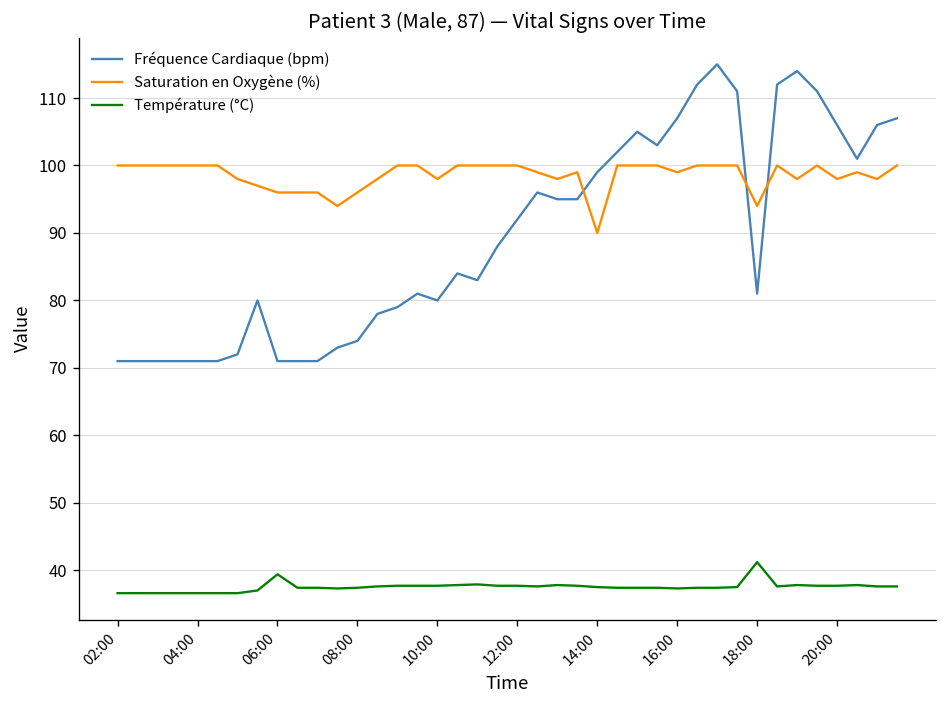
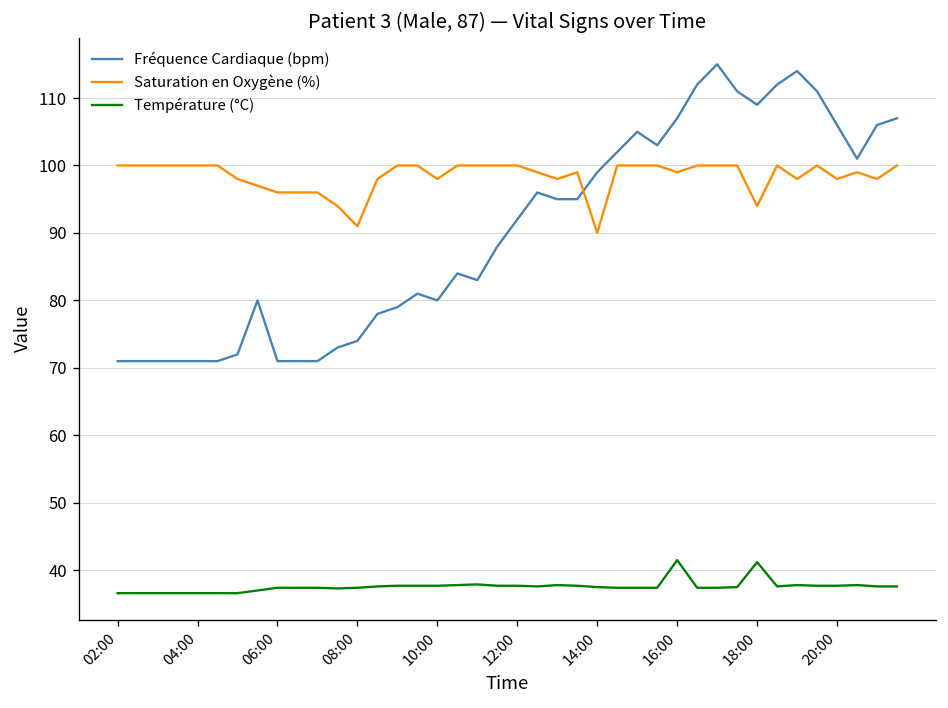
  {
    "Fréquence Cardiaque (bpm)": {
      "02:00": 71,
      "04:00": 71,
      "06:00": 71,
      "08:00": 74,
      "10:00": 80,
      "12:00": 92,
      "14:00": 99,
      "16:00": 107,
-     "18:00": 81,
+     "18:00": 109,
      "20:00": 106
    },
    "Saturation en Oxygène (%)": {
      "02:00": 100,
      "04:00": 100,
      "06:00": 96,
-     "08:00": 96,
+     "08:00": 91,
      "10:00": 98,
      "12:00": 100,
      "14:00": 90,
      "16:00": 99,
      "18:00": 94,
      "20:00": 98
    },
    "Température (°C)": {
      "02:00": 37,
      "04:00": 37,
-     "06:00": 39,
+     "06:00": 37,
      "08:00": 37,
      "10:00": 38,
      "12:00": 38,
      "14:00": 38,
-     "16:00": 37,
+     "16:00": 42,
      "18:00": 41,
      "20:00": 38
    }
  }
